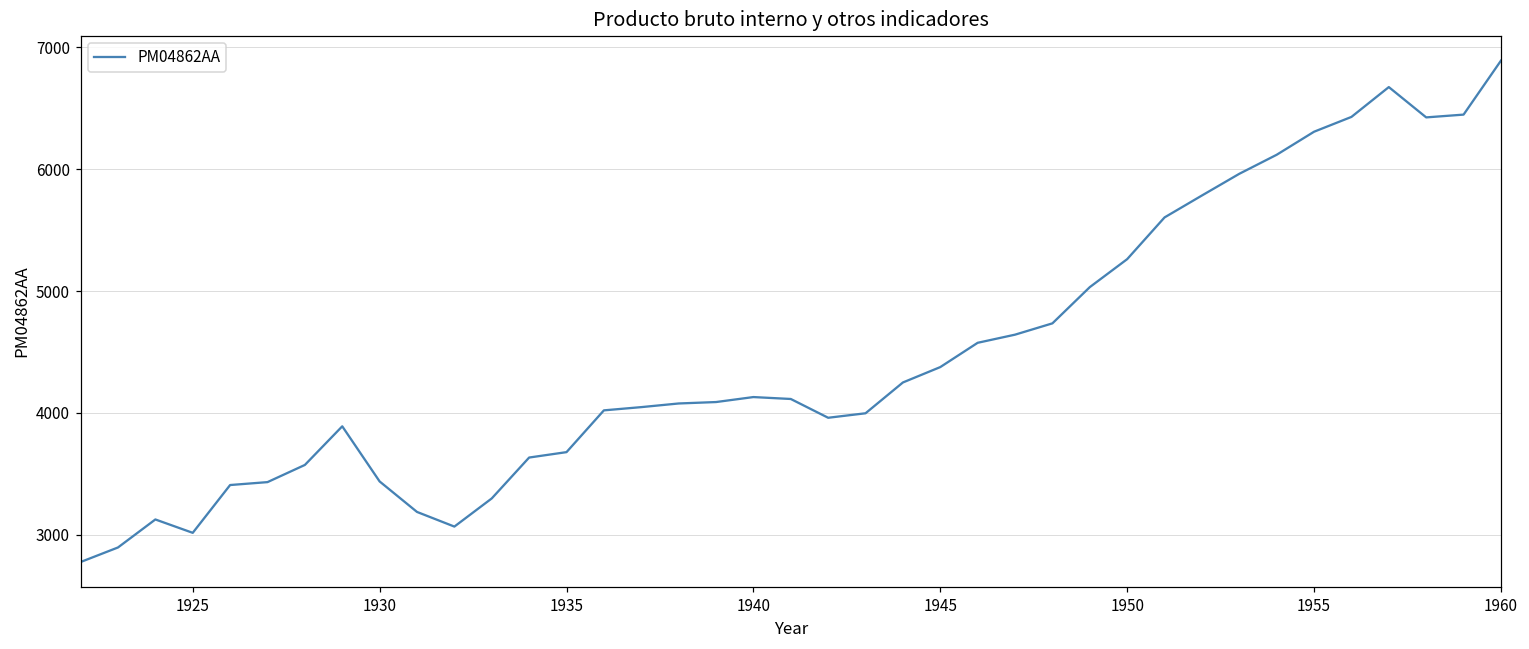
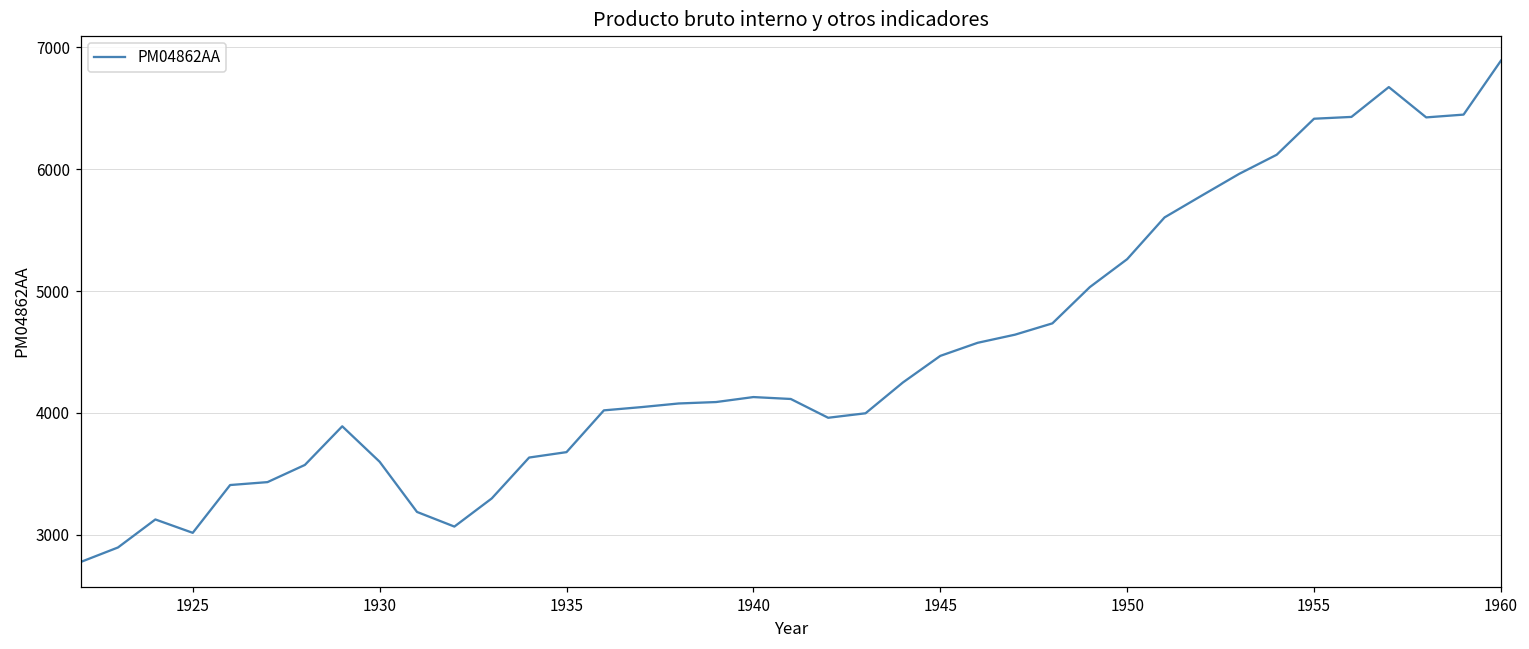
  {
    "1925": 3020,
-   "1930": 3440,
+   "1930": 3600,
    "1935": 3680,
    "1940": 4130,
-   "1945": 4380,
+   "1945": 4470,
    "1950": 5260,
-   "1955": 6310,
+   "1955": 6410,
    "1960": 6890
  }
